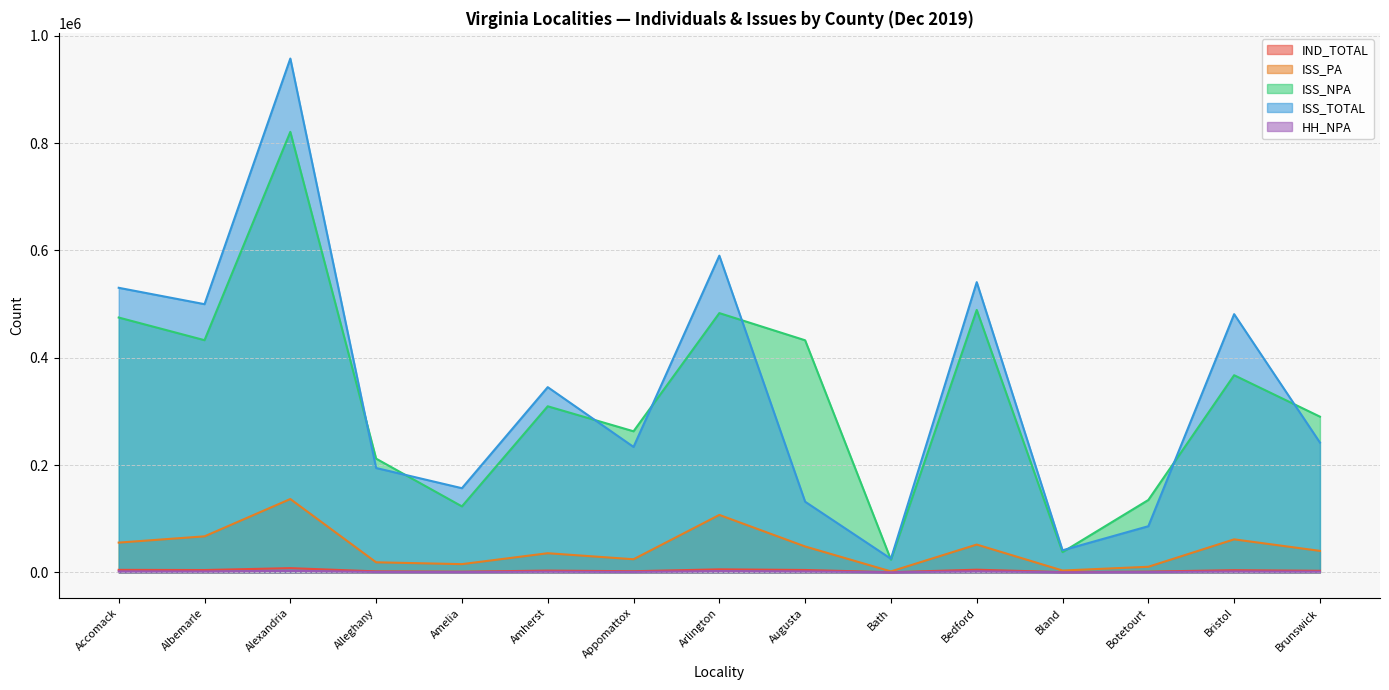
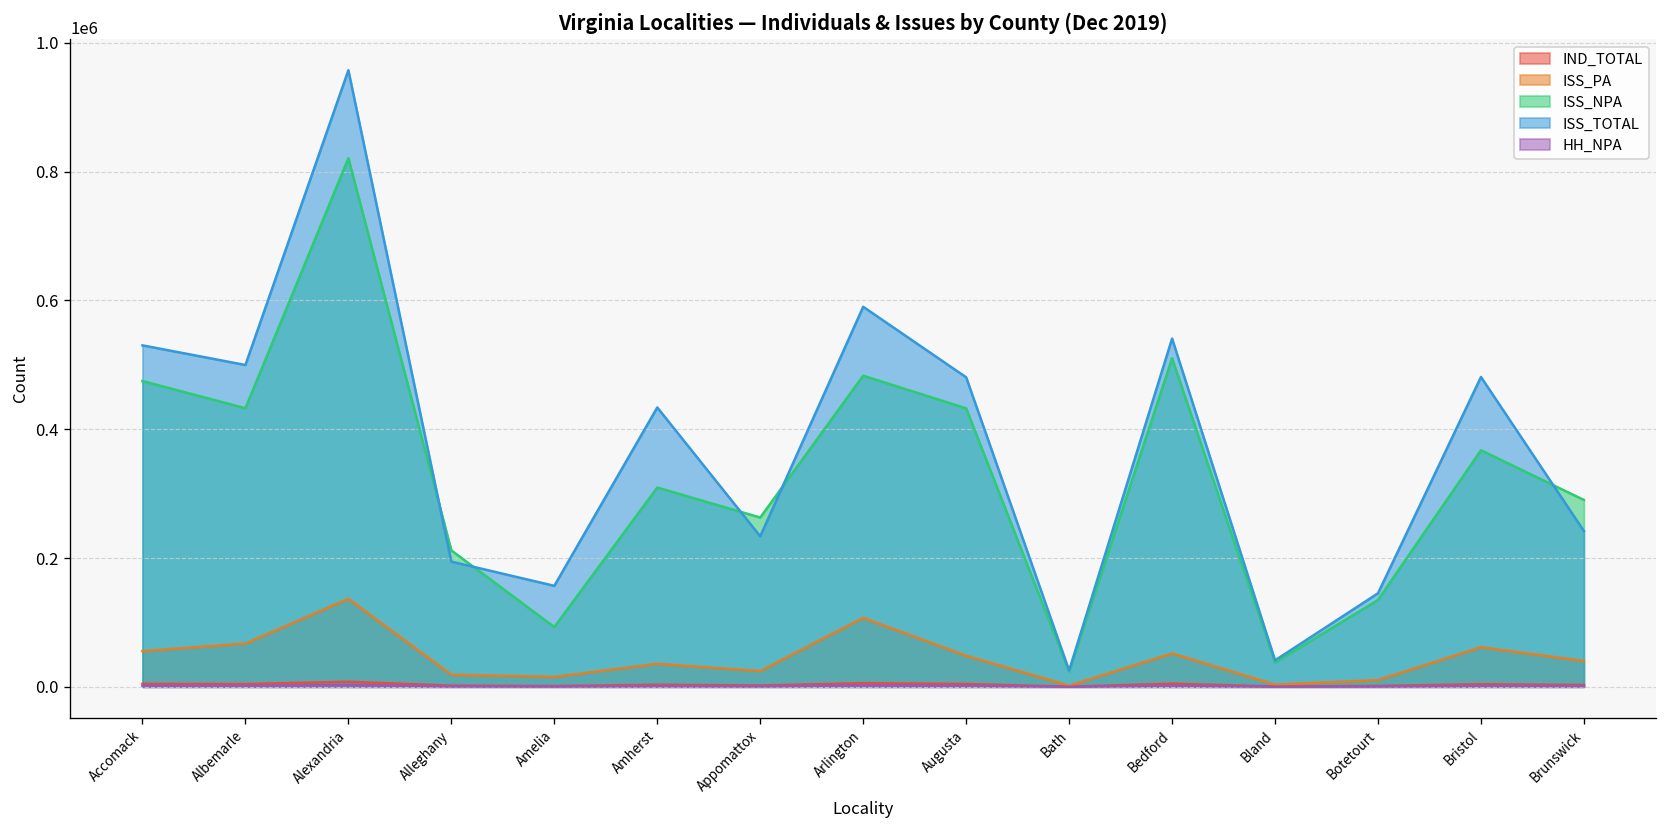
  {
    "ISS_NPA": {
      "Accomack": 470000,
      "Albemarle": 430000,
      "Alexandria": 820000,
      "Alleghany": 210000,
-     "Amelia": 120000,
+     "Amelia": 90000,
      "Amherst": 310000,
      "Appomattox": 260000,
      "Arlington": 480000,
      "Augusta": 430000,
-     "Bedford": 490000,
+     "Bedford": 510000,
      "Botetourt": 130000,
      "Bristol": 370000,
      "Brunswick": 290000
    },
    "ISS_TOTAL": {
      "Accomack": 530000,
      "Albemarle": 500000,
      "Alexandria": 960000,
      "Alleghany": 190000,
      "Amelia": 160000,
-     "Amherst": 350000,
+     "Amherst": 430000,
      "Appomattox": 230000,
      "Arlington": 590000,
-     "Augusta": 130000,
+     "Augusta": 480000,
      "Bedford": 540000,
-     "Botetourt": 90000,
+     "Botetourt": 150000,
      "Bristol": 480000,
      "Brunswick": 240000
    },
    "HH_NPA": {
      "Alexandria": 0
    }
  }
